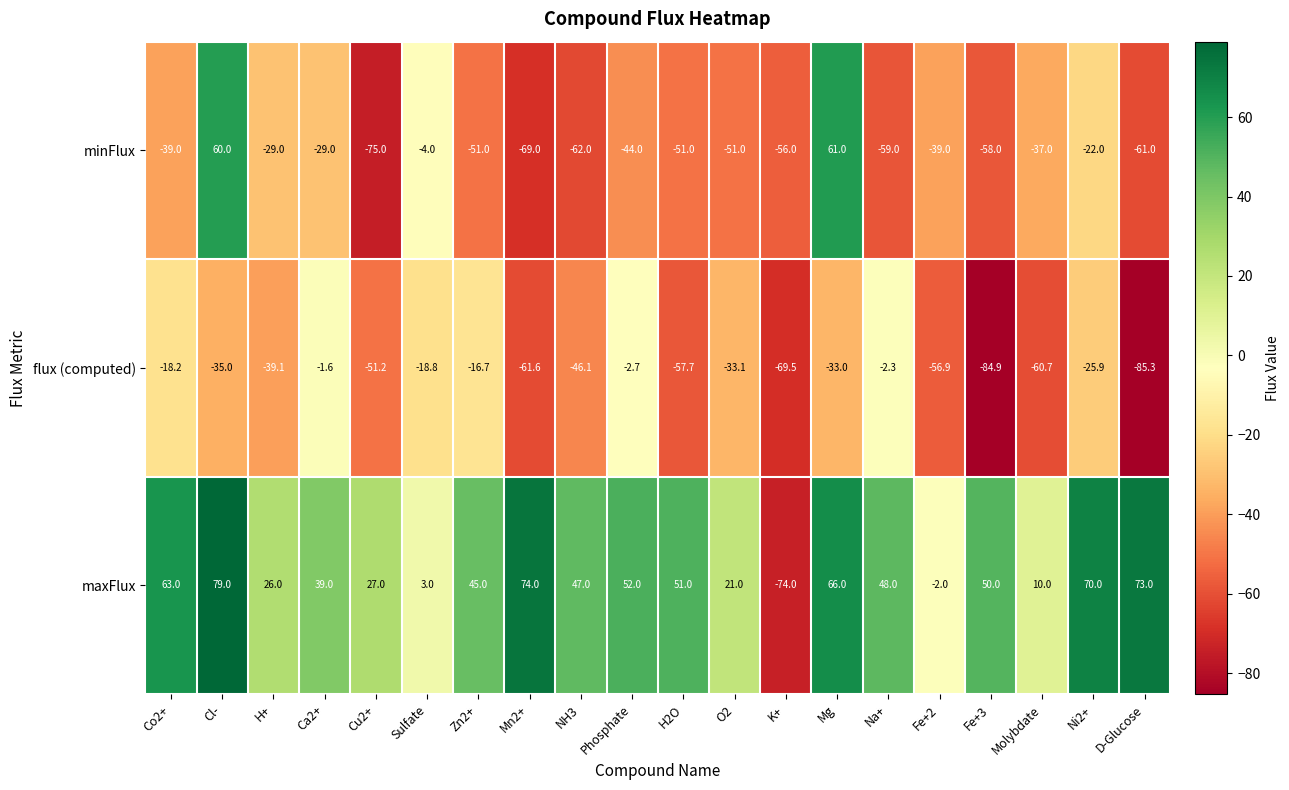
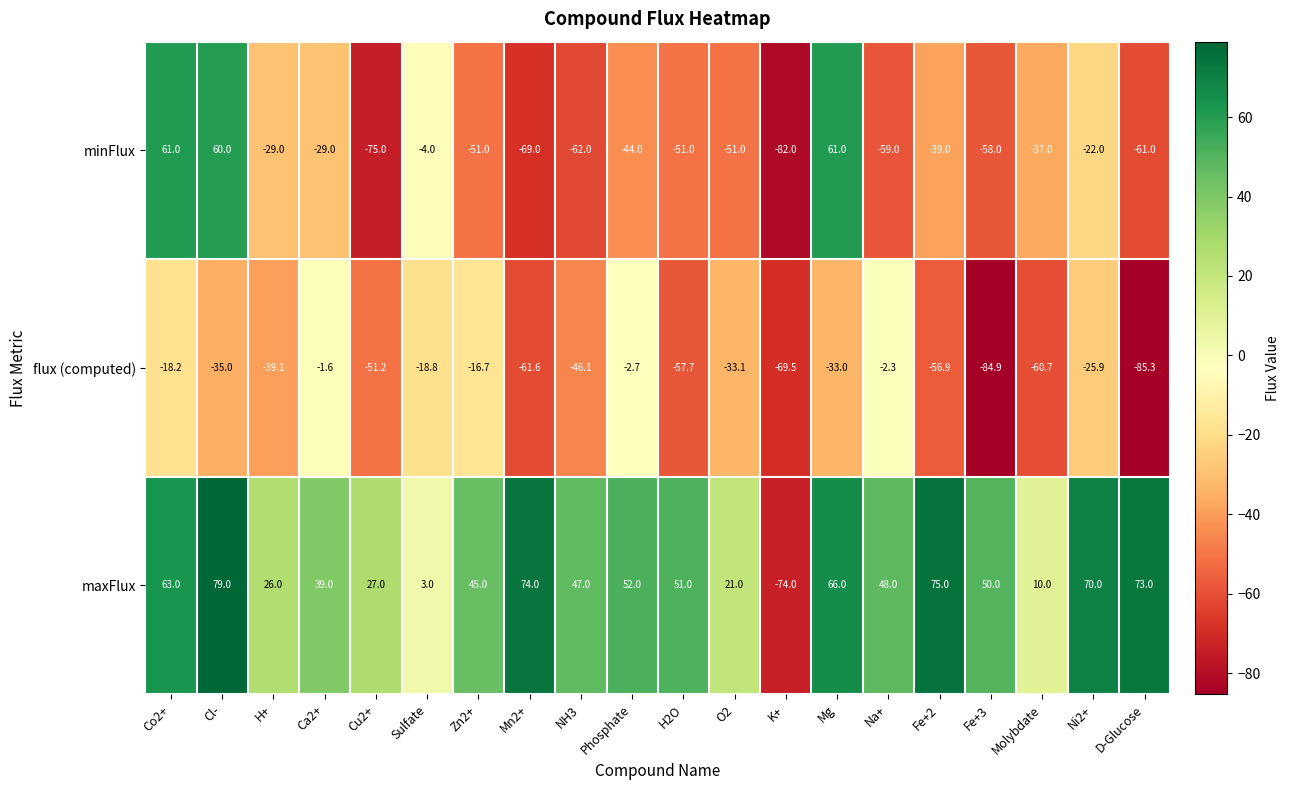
  {
    "minFlux": {
-     "Co2+": -39.0,
+     "Co2+": 61.0,
      "Cl-": 60.0,
      "H+": -29.0,
      "Ca2+": -29.0,
      "Cu2+": -75.0,
      "Sulfate": -4.0,
      "Zn2+": -51.0,
      "Mn2+": -69.0,
      "NH3": -62.0,
      "Phosphate": -44.0,
      "H2O": -51.0,
      "O2": -51.0,
-     "K+": -56.0,
+     "K+": -82.0,
      "Mg": 61.0,
      "Na+": -59.0,
      "Fe+2": -39.0,
      "Fe+3": -58.0,
      "Molybdate": -37.0,
      "Ni2+": -22.0,
      "D-Glucose": -61.0
    },
    "flux (computed)": {
      "Co2+": -18.2,
      "Cl-": -35.0,
      "H+": -39.1,
      "Ca2+": -1.6,
      "Cu2+": -51.2,
      "Sulfate": -18.8,
      "Zn2+": -16.7,
      "Mn2+": -61.6,
      "NH3": -46.1,
      "Phosphate": -2.7,
      "H2O": -57.7,
      "O2": -33.1,
      "K+": -69.5,
      "Mg": -33.0,
      "Na+": -2.3,
      "Fe+2": -56.9,
      "Fe+3": -84.9,
      "Molybdate": -60.7,
      "Ni2+": -25.9,
      "D-Glucose": -85.3
    },
    "maxFlux": {
      "Co2+": 63.0,
      "Cl-": 79.0,
      "H+": 26.0,
      "Ca2+": 39.0,
      "Cu2+": 27.0,
      "Sulfate": 3.0,
      "Zn2+": 45.0,
      "Mn2+": 74.0,
      "NH3": 47.0,
      "Phosphate": 52.0,
      "H2O": 51.0,
      "O2": 21.0,
      "K+": -74.0,
      "Mg": 66.0,
      "Na+": 48.0,
-     "Fe+2": -2.0,
+     "Fe+2": 75.0,
      "Fe+3": 50.0,
      "Molybdate": 10.0,
      "Ni2+": 70.0,
      "D-Glucose": 73.0
    }
  }
